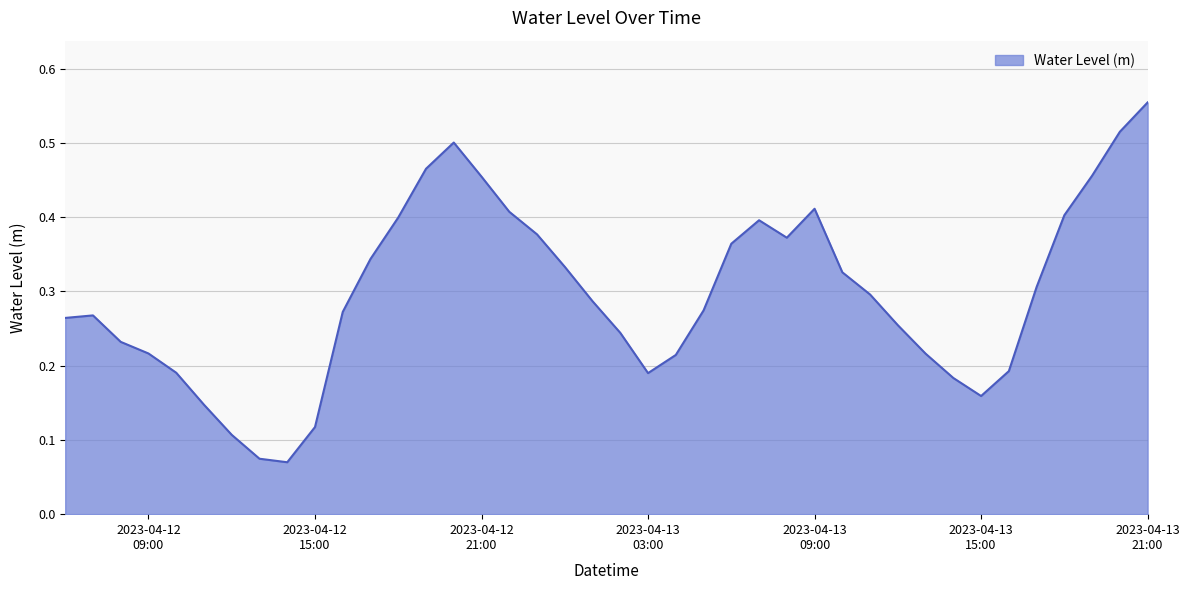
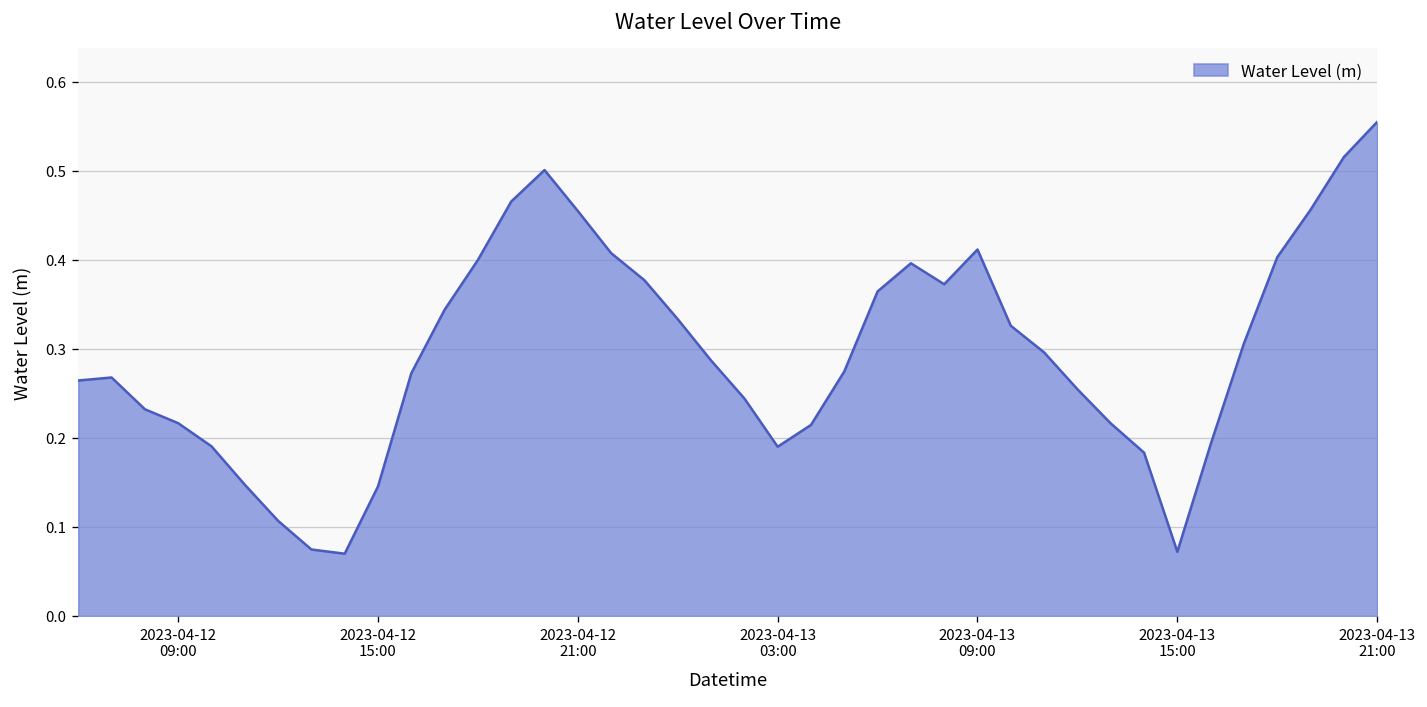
  {
    "2023-04-12 09:00": 0.22,
-   "2023-04-12 15:00": 0.12,
+   "2023-04-12 15:00": 0.15,
    "2023-04-12 21:00": 0.45,
    "2023-04-13 03:00": 0.19,
    "2023-04-13 09:00": 0.41,
-   "2023-04-13 15:00": 0.16,
+   "2023-04-13 15:00": 0.07,
    "2023-04-13 21:00": 0.55
  }
